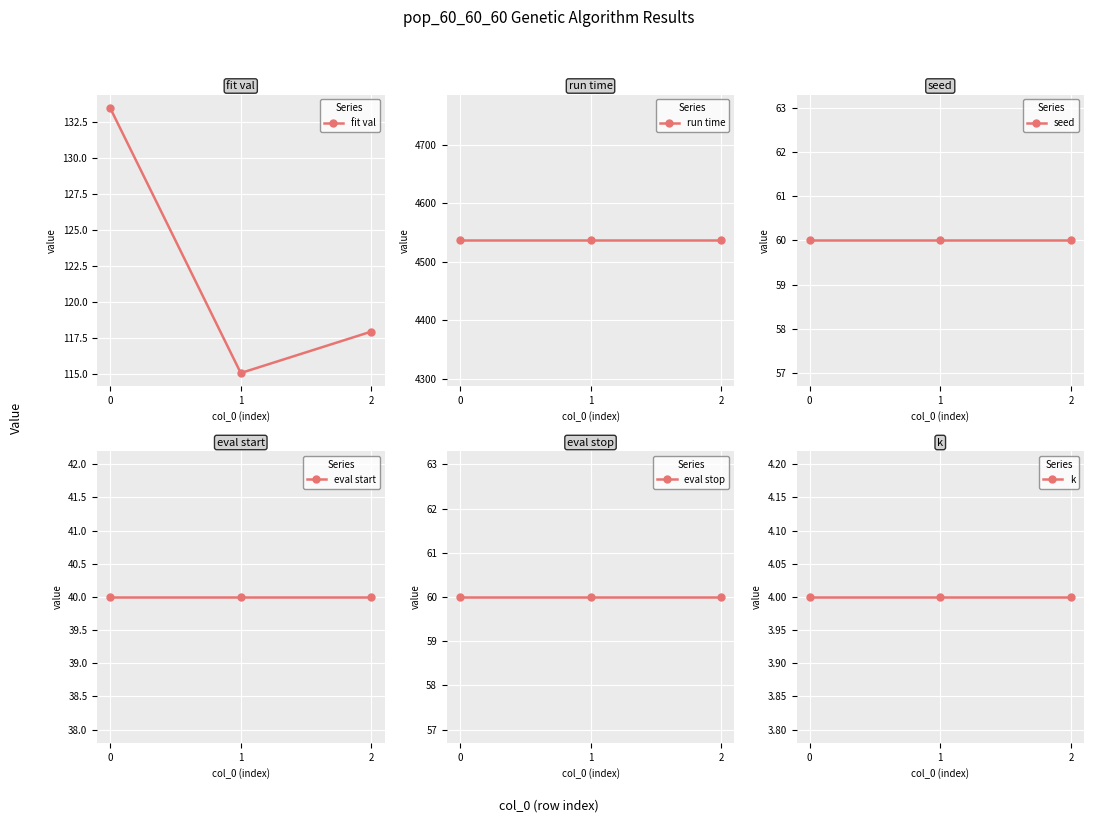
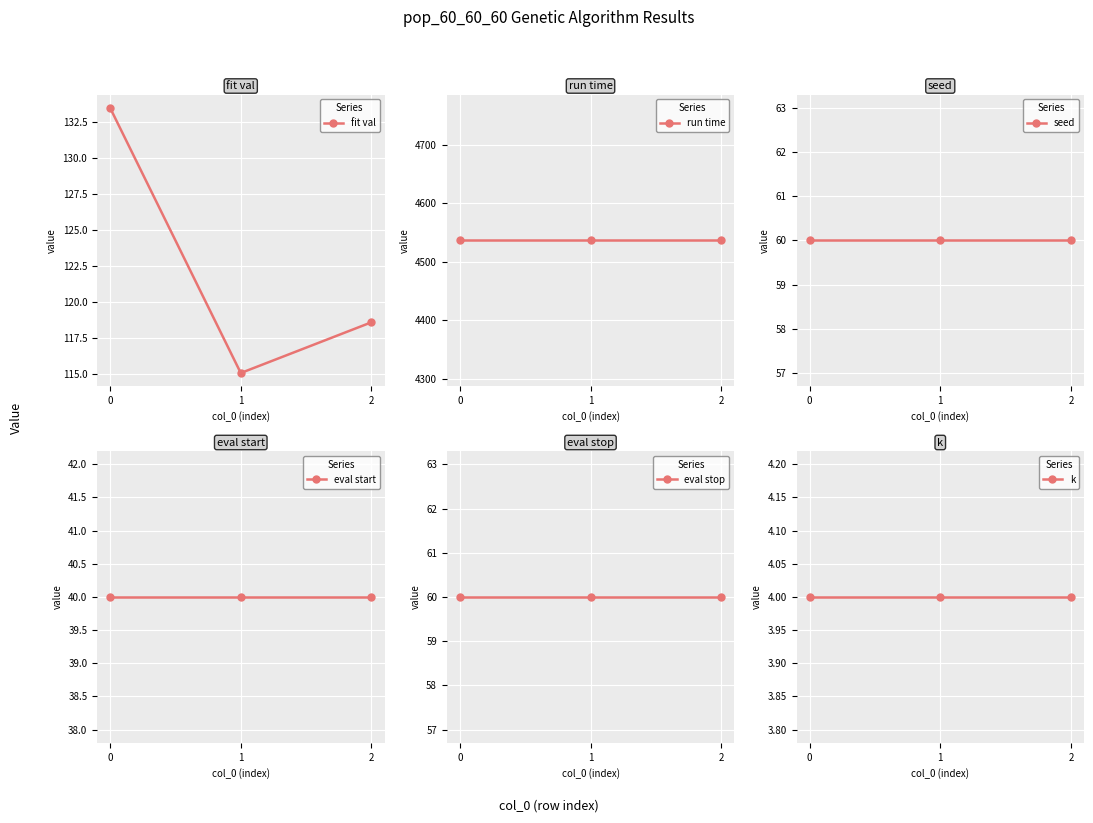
  {
    "fit val": {
      "0": 133.5,
      "1": 115.1,
-     "2": 118.0
+     "2": 118.6
    },
    "run time": {
      "0": 4540,
      "1": 4540,
      "2": 4540
    },
    "seed": {
      "0": 60.0,
      "1": 60.0,
      "2": 60.0
    },
    "eval start": {
      "0": 40.0,
      "1": 40.0,
      "2": 40.0
    },
    "eval stop": {
      "0": 60.0,
      "1": 60.0,
      "2": 60.0
    },
    "k": {
      "0": 4.00,
      "1": 4.00,
      "2": 4.00
    }
  }
